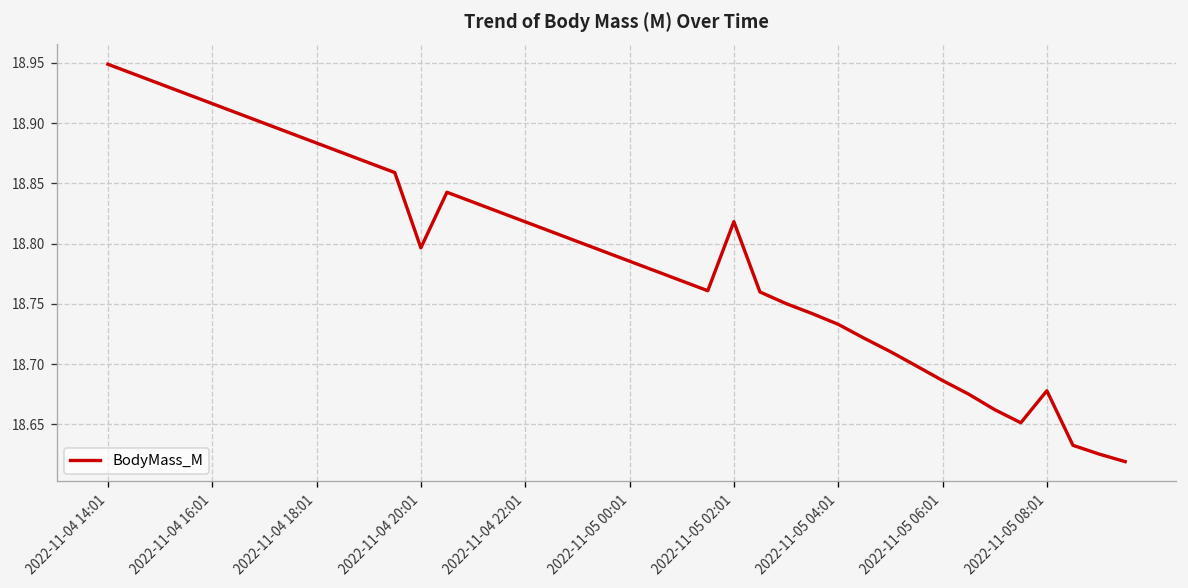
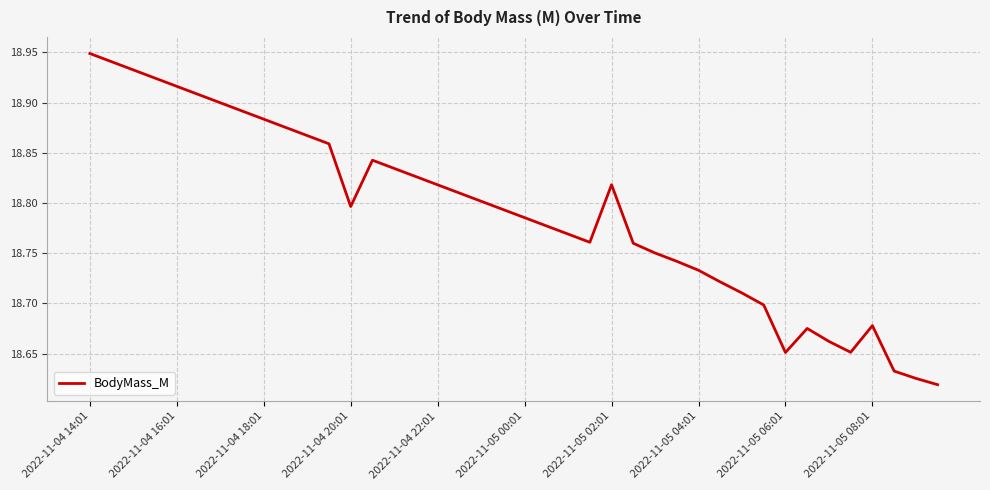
  {
    "2022-11-04 14:01": 18.949,
    "2022-11-04 16:01": 18.916,
    "2022-11-04 18:01": 18.883,
    "2022-11-04 20:01": 18.797,
    "2022-11-04 22:01": 18.818,
    "2022-11-05 00:01": 18.785,
    "2022-11-05 02:01": 18.818,
    "2022-11-05 04:01": 18.733,
-   "2022-11-05 06:01": 18.686,
+   "2022-11-05 06:01": 18.651,
    "2022-11-05 08:01": 18.678
  }
